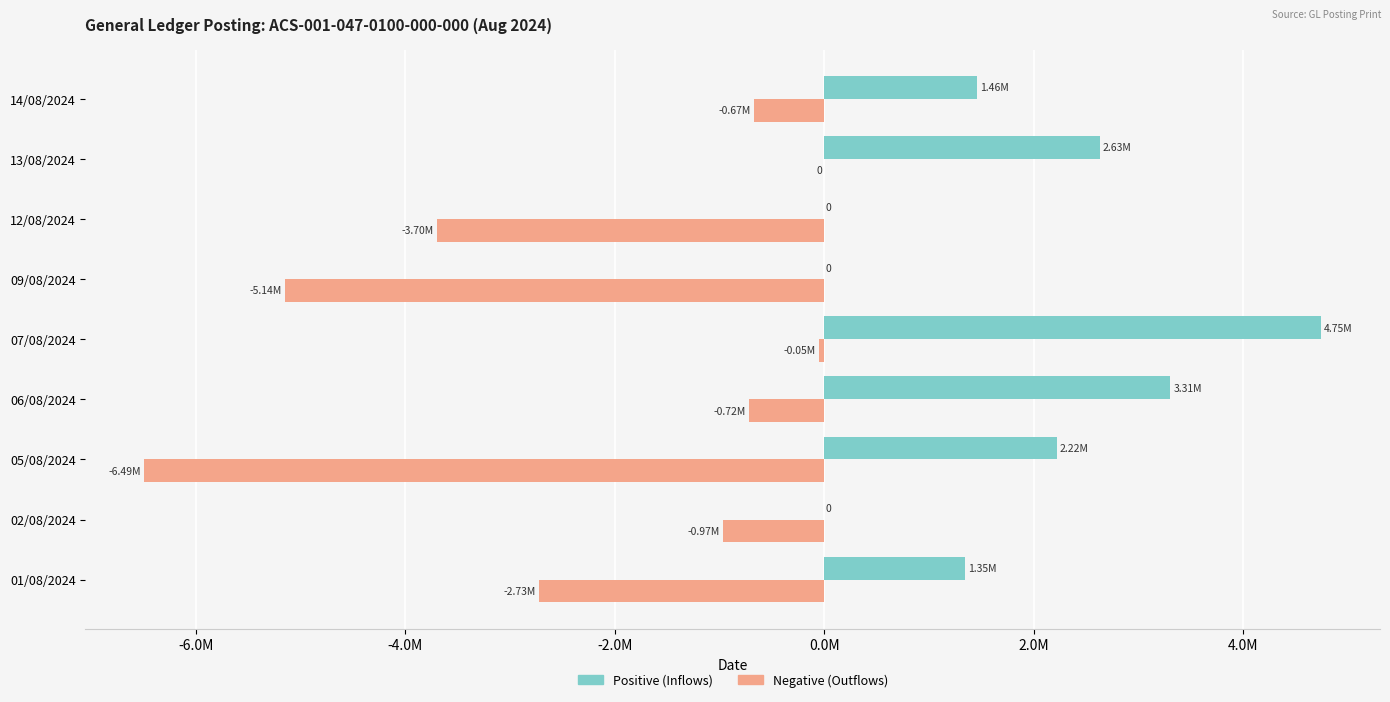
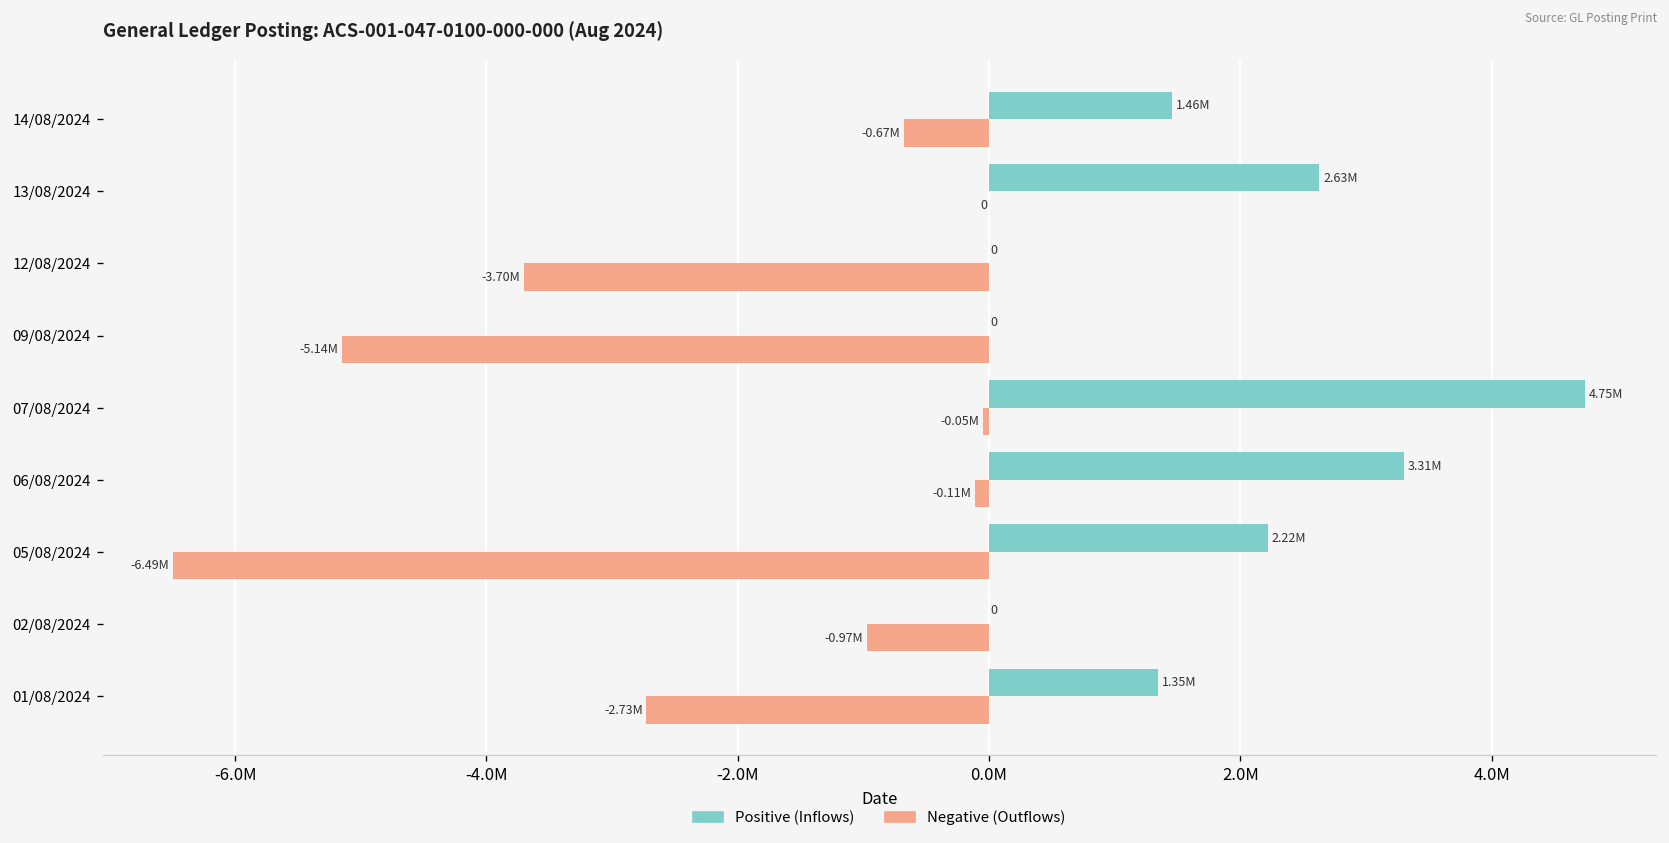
  {
    "Positive (Inflows)": {
      "14/08/2024": "1.46M",
      "13/08/2024": "2.63M",
      "12/08/2024": "0",
      "09/08/2024": "0",
      "07/08/2024": "4.75M",
      "06/08/2024": "3.31M",
      "05/08/2024": "2.22M",
      "02/08/2024": "0",
      "01/08/2024": "1.35M"
    },
    "Negative (Outflows)": {
      "14/08/2024": "-0.67M",
      "13/08/2024": "0",
      "12/08/2024": "-3.70M",
      "09/08/2024": "-5.14M",
      "07/08/2024": "-0.05M",
-     "06/08/2024": "-0.72M",
+     "06/08/2024": "-0.11M",
      "05/08/2024": "-6.49M",
      "02/08/2024": "-0.97M",
      "01/08/2024": "-2.73M"
    }
  }
